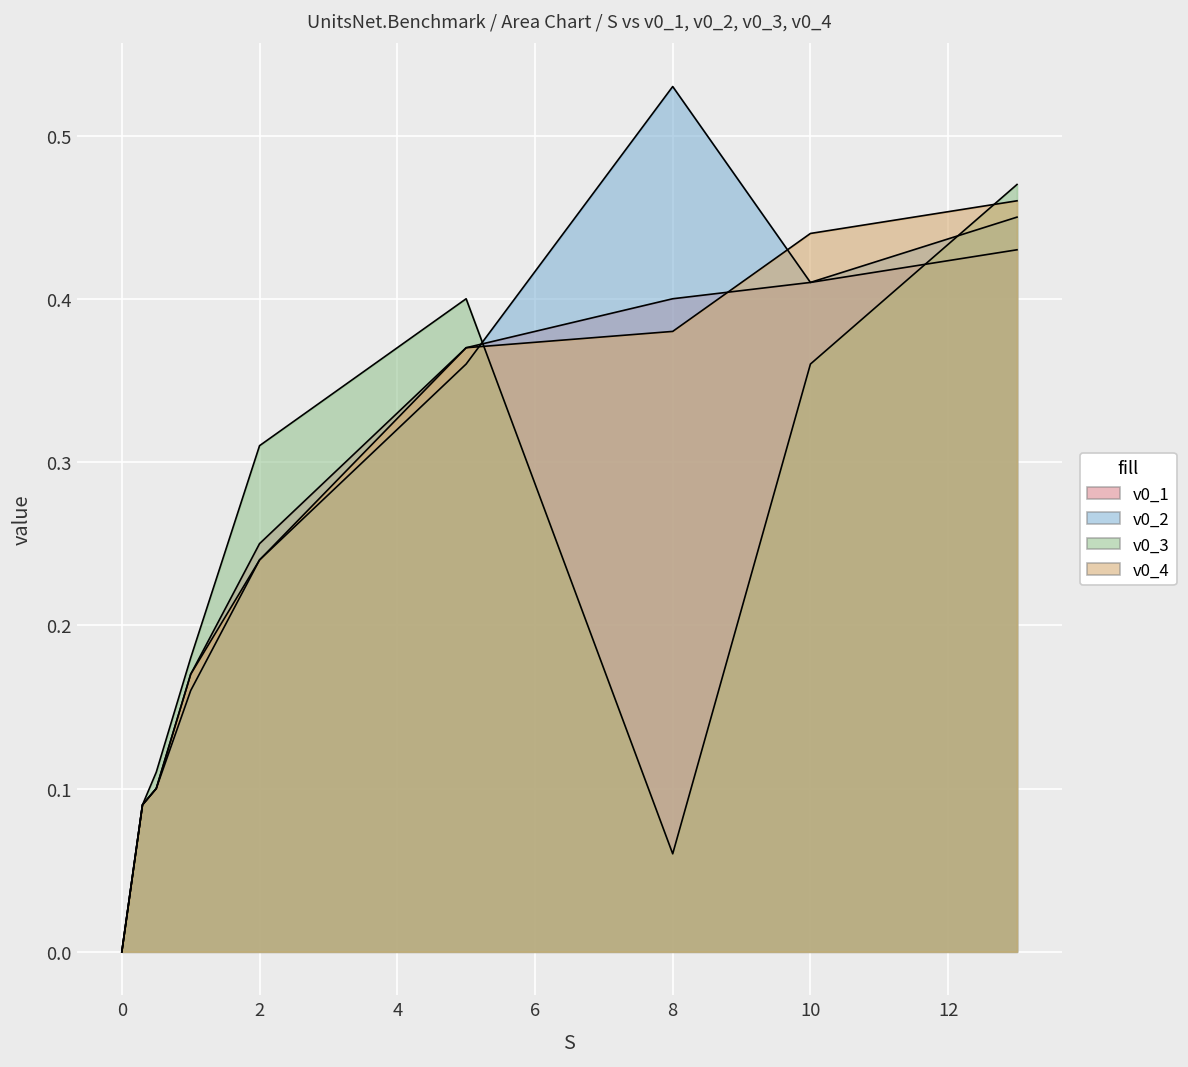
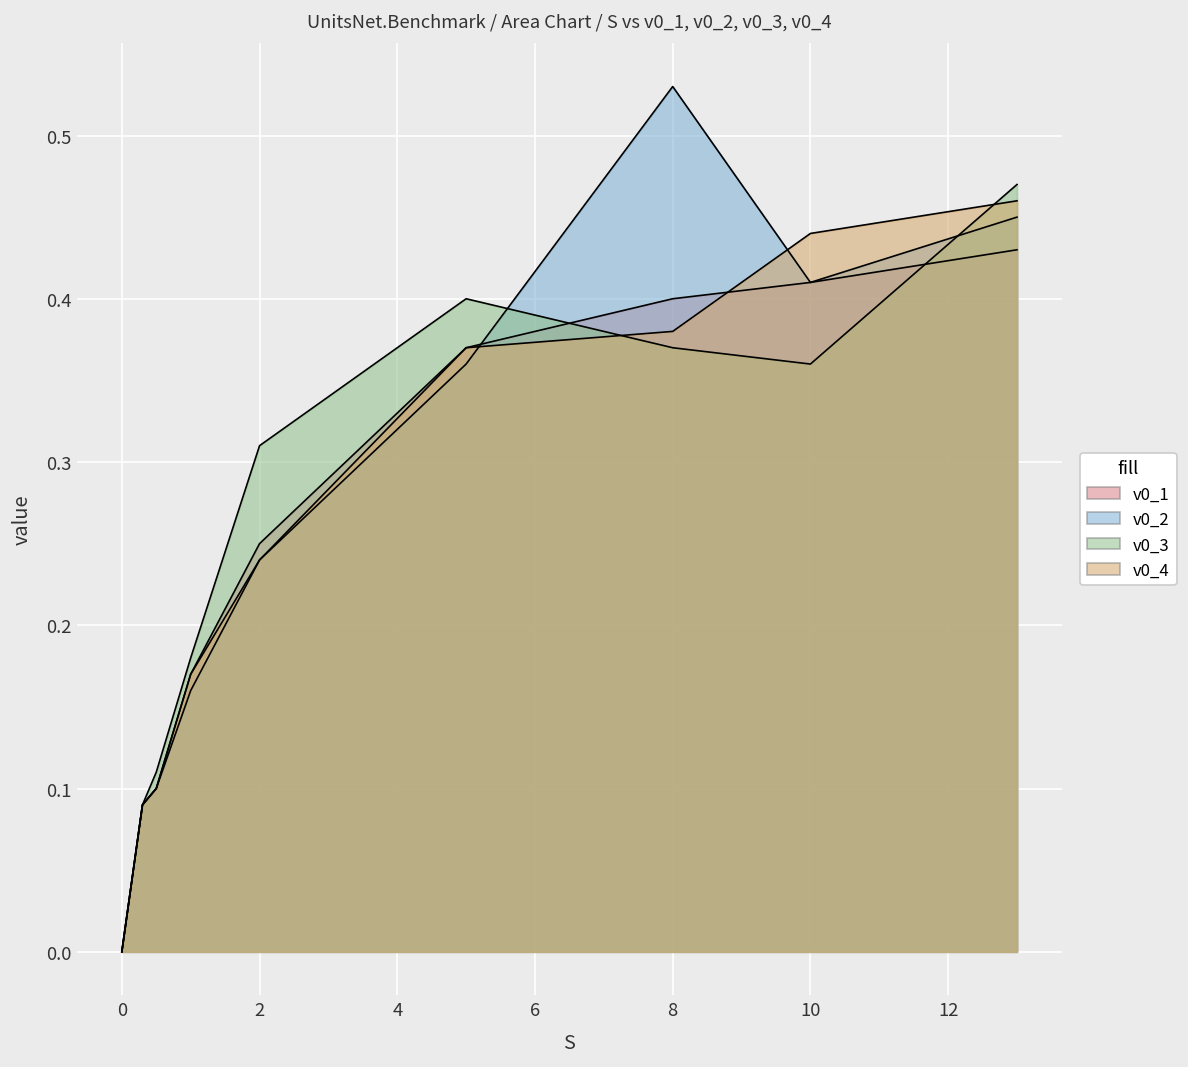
  {
    "v0_2": {
      "8": 0.53
    },
    "v0_3": {
      "2": 0.31,
-     "8": 0.06,
+     "8": 0.37,
      "10": 0.36
    }
  }
